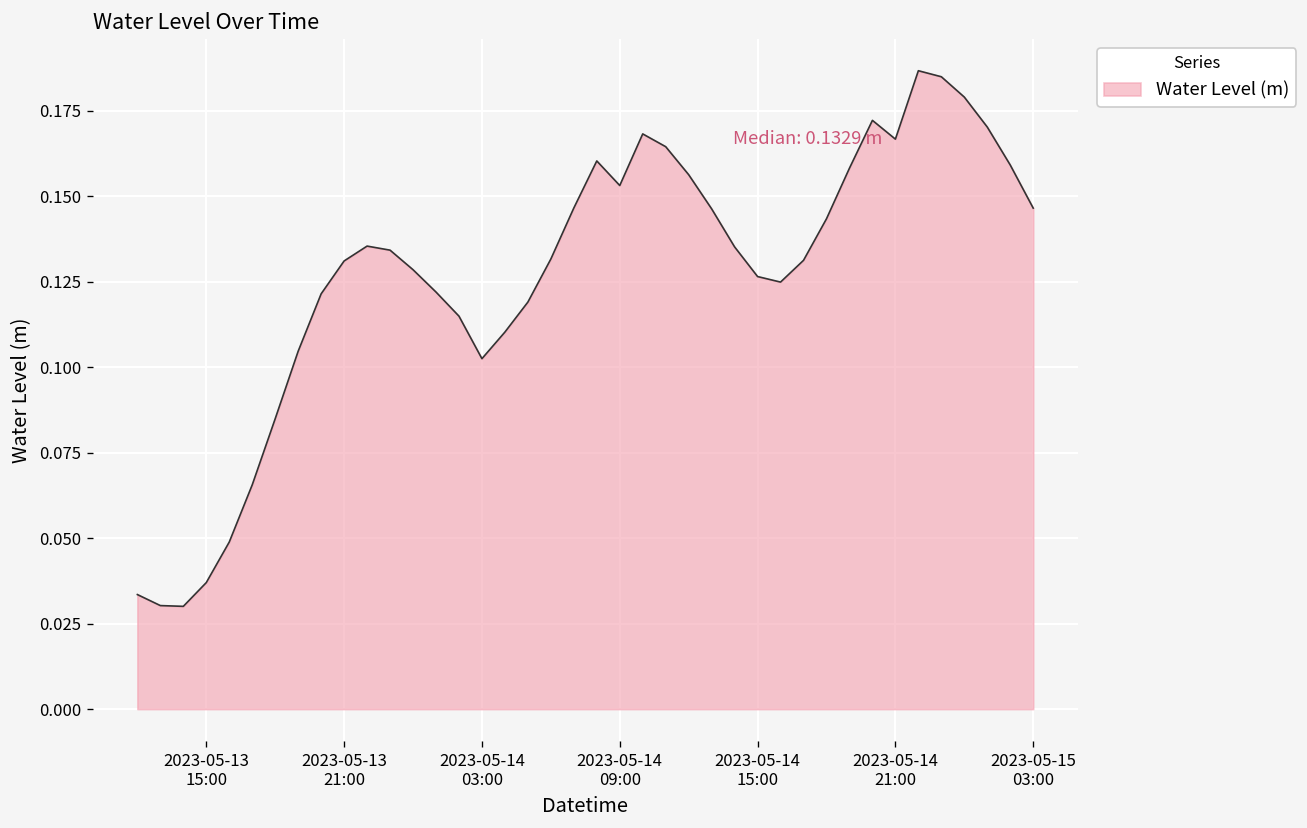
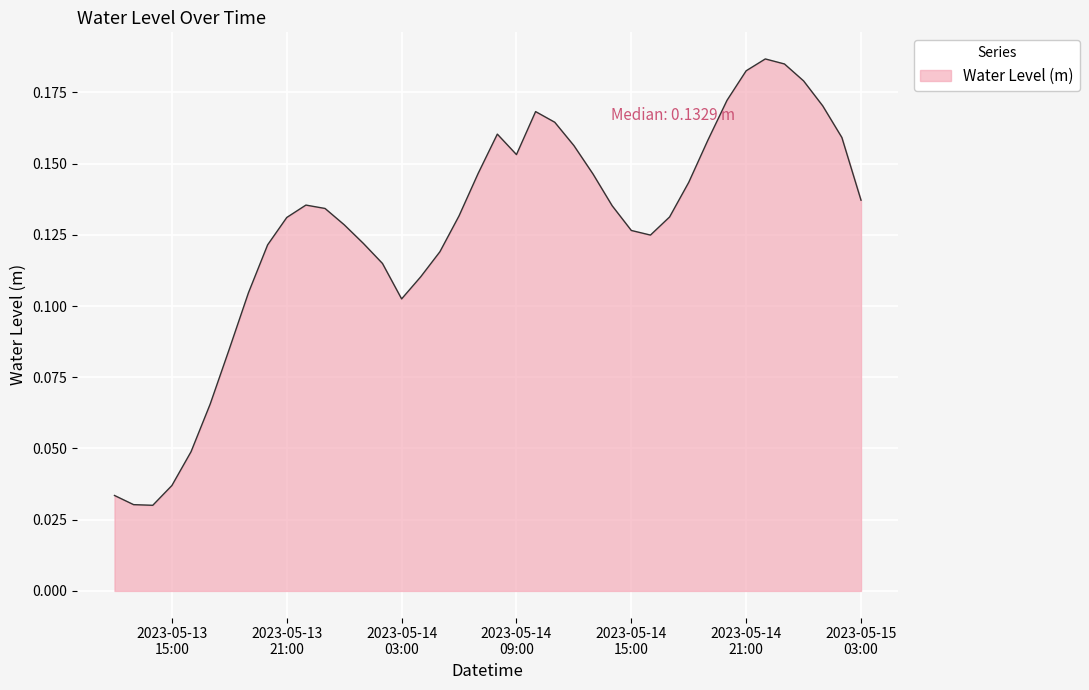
  {
    "2023-05-13 15:00": 0.037,
    "2023-05-13 21:00": 0.131,
    "2023-05-14 03:00": 0.102,
    "2023-05-14 09:00": 0.153,
    "2023-05-14 15:00": 0.127,
-   "2023-05-14 21:00": 0.167,
-   "2023-05-15 03:00": 0.147
+   "2023-05-14 21:00": 0.183,
+   "2023-05-15 03:00": 0.137
  }
